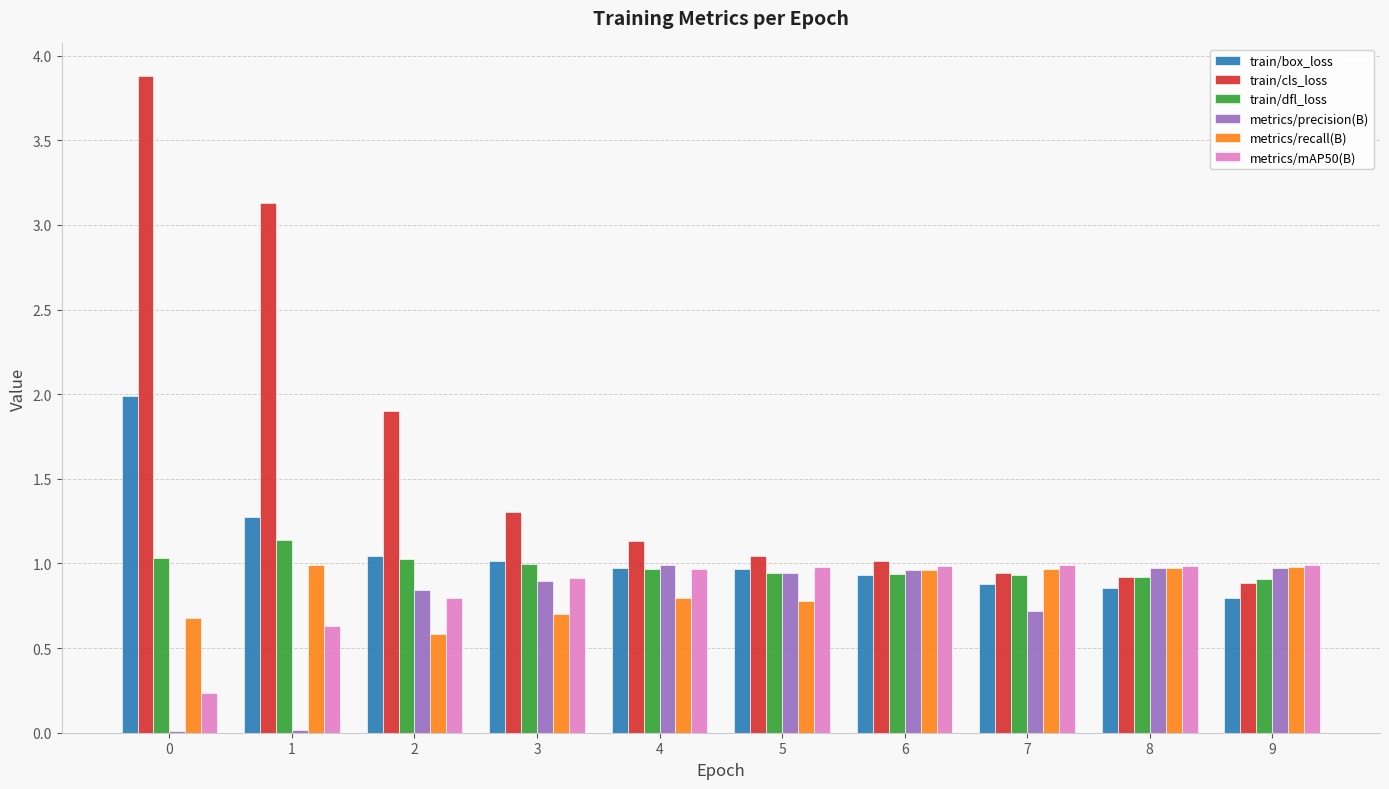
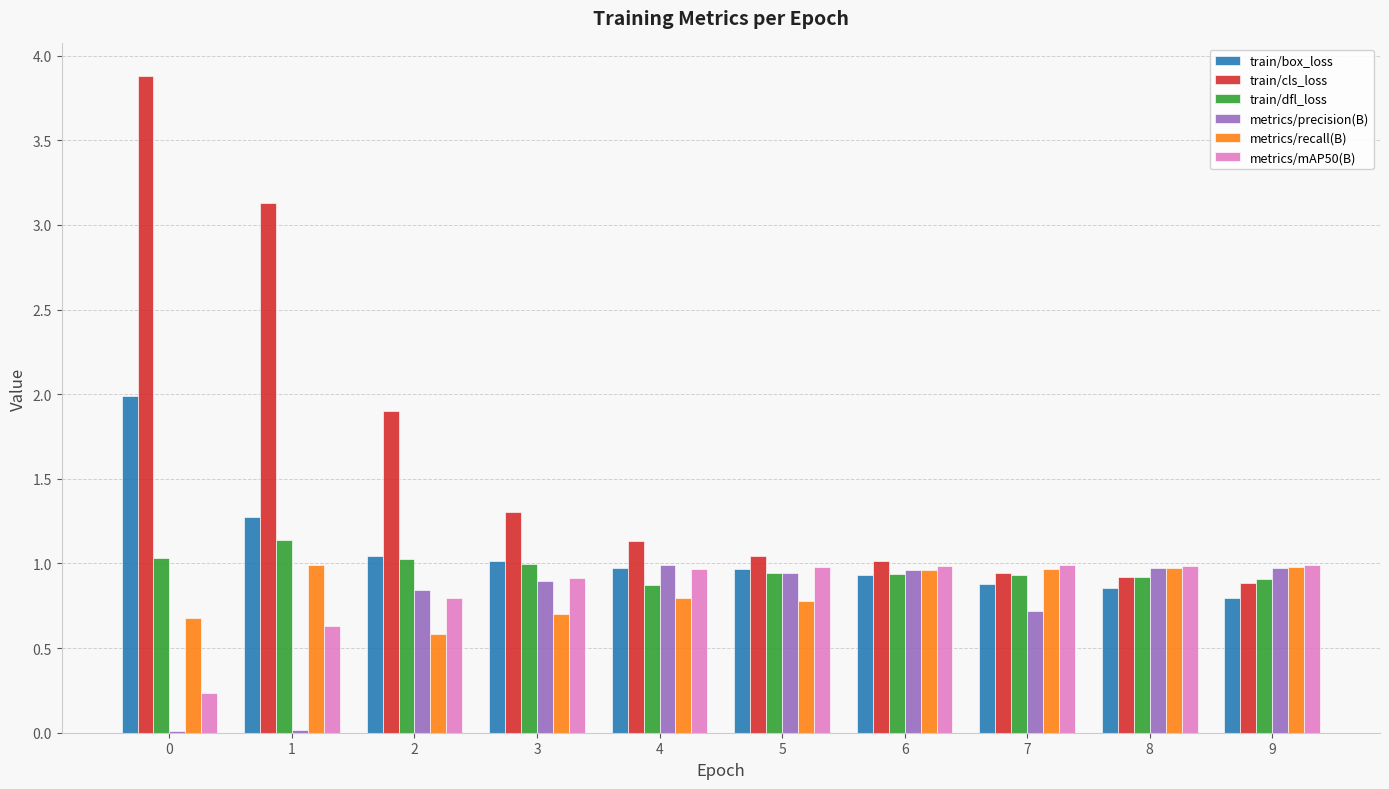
  {
    "train/box_loss": {
      "0": 1.99,
      "1": 1.27,
      "2": 1.04,
      "3": 1.02,
      "4": 0.97,
      "5": 0.96,
      "6": 0.93,
      "7": 0.88,
      "8": 0.85,
      "9": 0.80
    },
    "train/cls_loss": {
      "0": 3.88,
      "1": 3.13,
      "2": 1.90,
      "3": 1.30,
      "4": 1.13,
      "5": 1.04,
      "6": 1.02,
      "7": 0.95,
      "8": 0.92,
      "9": 0.88
    },
    "train/dfl_loss": {
      "0": 1.03,
      "1": 1.14,
      "2": 1.03,
      "3": 1.00,
-     "4": 0.97,
+     "4": 0.87,
      "5": 0.94,
      "6": 0.94,
      "7": 0.93,
      "8": 0.92,
      "9": 0.91
    },
    "metrics/precision(B)": {
      "2": 0.84,
      "3": 0.89,
      "4": 0.99,
      "5": 0.94,
      "6": 0.96,
      "7": 0.72,
      "8": 0.97,
      "9": 0.97
    },
    "metrics/recall(B)": {
      "0": 0.68,
      "1": 0.99,
      "2": 0.58,
      "3": 0.70,
      "4": 0.80,
      "5": 0.78,
      "6": 0.96,
      "7": 0.96,
      "8": 0.98,
      "9": 0.98
    },
    "metrics/mAP50(B)": {
      "0": 0.24,
      "1": 0.63,
      "2": 0.79,
      "3": 0.91,
      "4": 0.97,
      "5": 0.98,
      "6": 0.99,
      "7": 0.99,
      "8": 0.99,
      "9": 0.99
    }
  }
